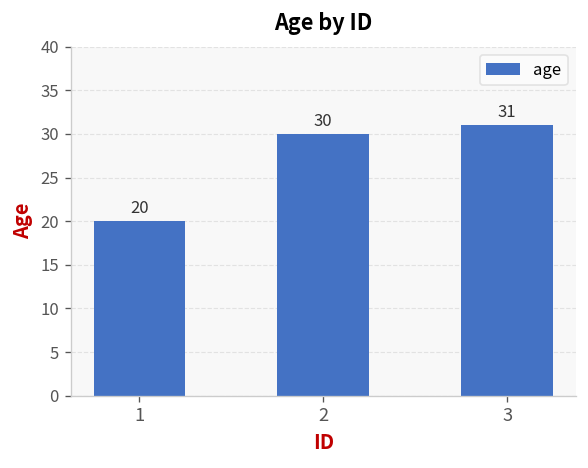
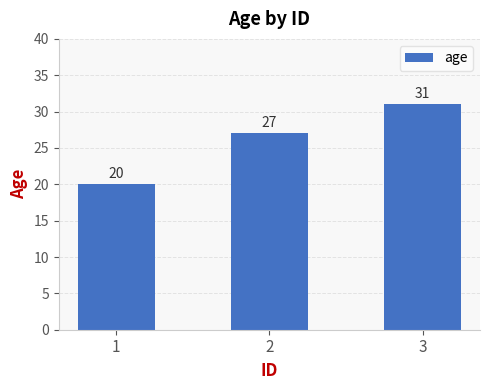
  {
    "1": 20,
-   "2": 30,
+   "2": 27,
    "3": 31
  }
